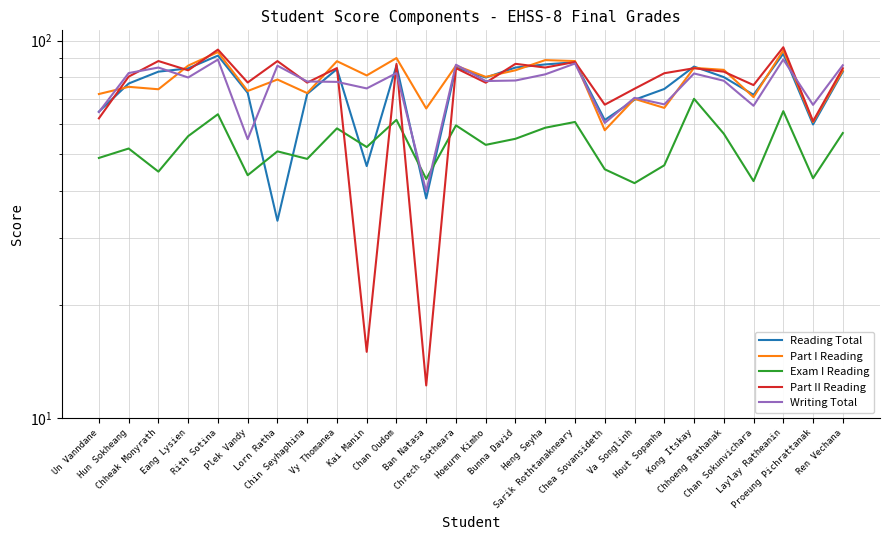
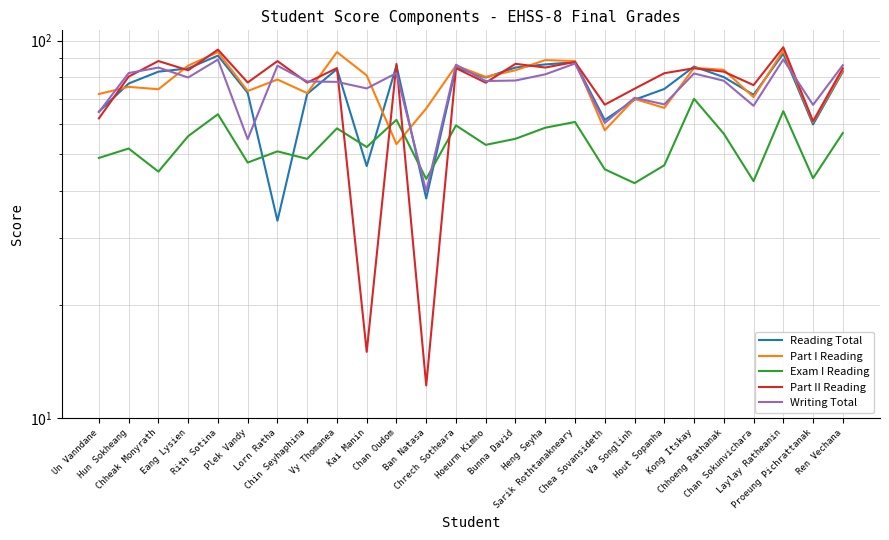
  {
    "Reading Total": {
      "Hun Sokheang": 77,
      "Chheak Monyrath": 83,
      "Rith Sotina": 91,
      "Lorn Ratha": 33,
      "Kai Manin": 47,
      "Ban Natasa": 38,
      "Bunna David": 85,
      "Heng Seyha": 86,
      "Chea Sovansideth": 62,
      "Hout Sopanha": 74,
      "Chhoeng Rathanak": 80,
      "Laylay Ratheanin": 92
    },
    "Part I Reading": {
      "Un Vanndane": 72,
      "Hun Sokheang": 75,
      "Chheak Monyrath": 74,
      "Eang Lysien": 86,
      "Lorn Ratha": 79,
-     "Vy Thomanea": 88,
+     "Vy Thomanea": 93,
      "Kai Manin": 81,
-     "Chan Oudom": 90,
+     "Chan Oudom": 53,
      "Ban Natasa": 66,
      "Bunna David": 83,
      "Heng Seyha": 89,
      "Chea Sovansideth": 58,
      "Hout Sopanha": 66,
      "Laylay Ratheanin": 94
    },
    "Exam I Reading": {
      "Un Vanndane": 49,
      "Hun Sokheang": 52,
      "Chheak Monyrath": 45,
      "Eang Lysien": 56,
      "Rith Sotina": 64,
-     "Plek Vandy": 44,
+     "Plek Vandy": 48,
      "Lorn Ratha": 51,
      "Chin Seyhaphina": 49,
      "Vy Thomanea": 59,
      "Kai Manin": 52,
      "Chan Oudom": 62,
      "Ban Natasa": 43,
      "Chrech Sotheara": 60,
      "Hoeurm Kimho": 53,
      "Bunna David": 55,
      "Heng Seyha": 59,
      "Sarik Rothtanakneary": 61,
      "Chea Sovansideth": 46,
      "Va Songlinh": 42,
      "Hout Sopanha": 47,
      "Kong Itskay": 70,
      "Chhoeng Rathanak": 57,
      "Chan Sokunvichara": 42,
      "Laylay Ratheanin": 65,
      "Proeung Pichrattanak": 43,
      "Ren Vechana": 57
    },
    "Part II Reading": {
      "Un Vanndane": 62,
      "Hun Sokheang": 80,
      "Chheak Monyrath": 88,
      "Plek Vandy": 77,
      "Lorn Ratha": 88,
      "Kai Manin": 15,
      "Ban Natasa": 12.2,
      "Bunna David": 87,
      "Heng Seyha": 85,
      "Chea Sovansideth": 68,
      "Va Songlinh": 75,
      "Hout Sopanha": 82,
      "Chan Sokunvichara": 76,
      "Laylay Ratheanin": 96
    },
    "Writing Total": {
      "Hun Sokheang": 82,
      "Chheak Monyrath": 85,
      "Eang Lysien": 80,
      "Rith Sotina": 89,
      "Plek Vandy": 55,
      "Lorn Ratha": 86,
      "Vy Thomanea": 78,
      "Kai Manin": 75,
      "Chan Oudom": 82,
      "Ban Natasa": 40,
      "Bunna David": 78,
      "Heng Seyha": 81,
      "Chea Sovansideth": 61,
      "Hout Sopanha": 68,
      "Kong Itskay": 82,
      "Chhoeng Rathanak": 78,
      "Chan Sokunvichara": 67,
      "Laylay Ratheanin": 89,
      "Proeung Pichrattanak": 68,
      "Ren Vechana": 86
    }
  }
